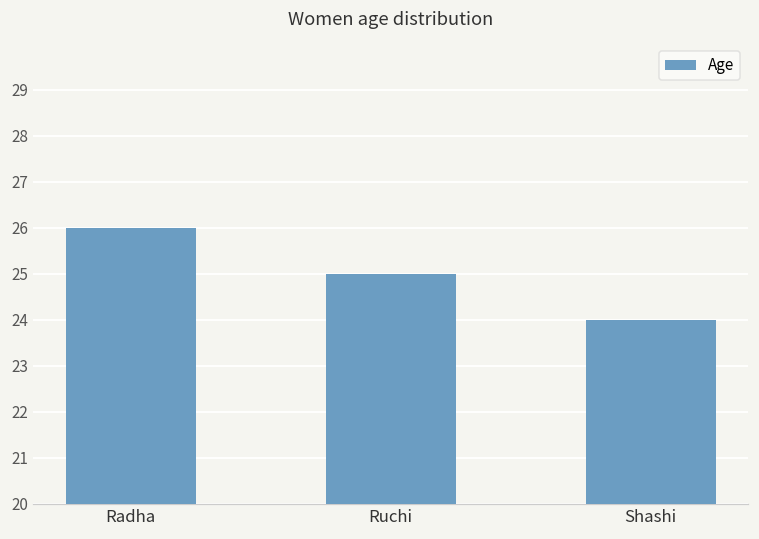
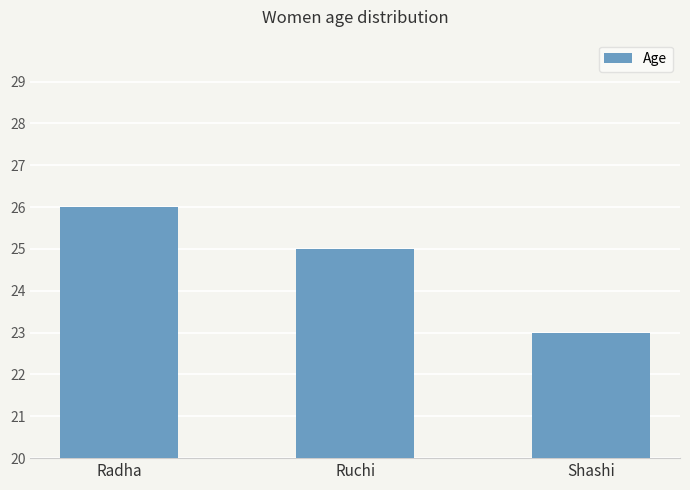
  {
    "Radha": 26,
    "Ruchi": 25,
-   "Shashi": 24
+   "Shashi": 23
  }
